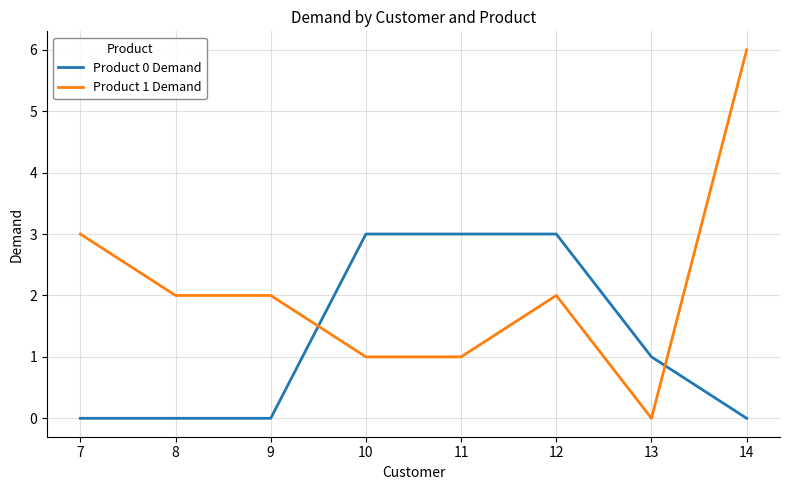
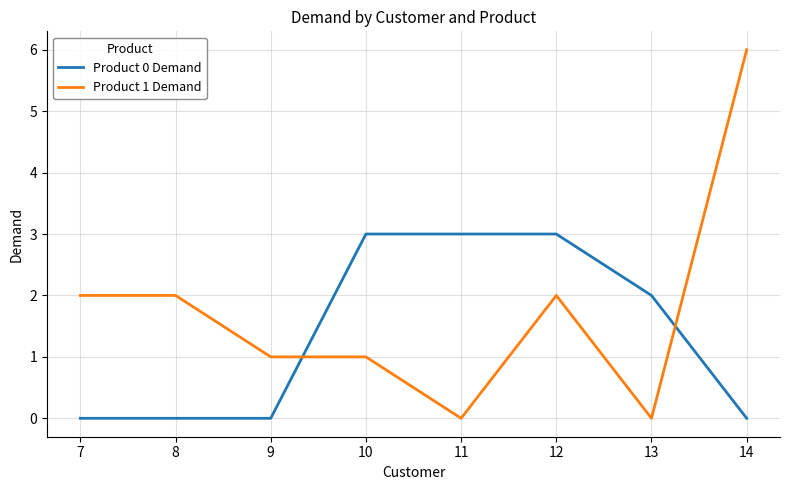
  {
    "Product 0 Demand": {
      "7": 0,
      "8": 0,
      "9": 0,
      "10": 3,
      "11": 3,
      "12": 3,
-     "13": 1,
+     "13": 2,
      "14": 0
    },
    "Product 1 Demand": {
-     "7": 3,
+     "7": 2,
      "8": 2,
-     "9": 2,
+     "9": 1,
      "10": 1,
-     "11": 1,
+     "11": 0,
      "12": 2,
      "13": 0,
      "14": 6
    }
  }
